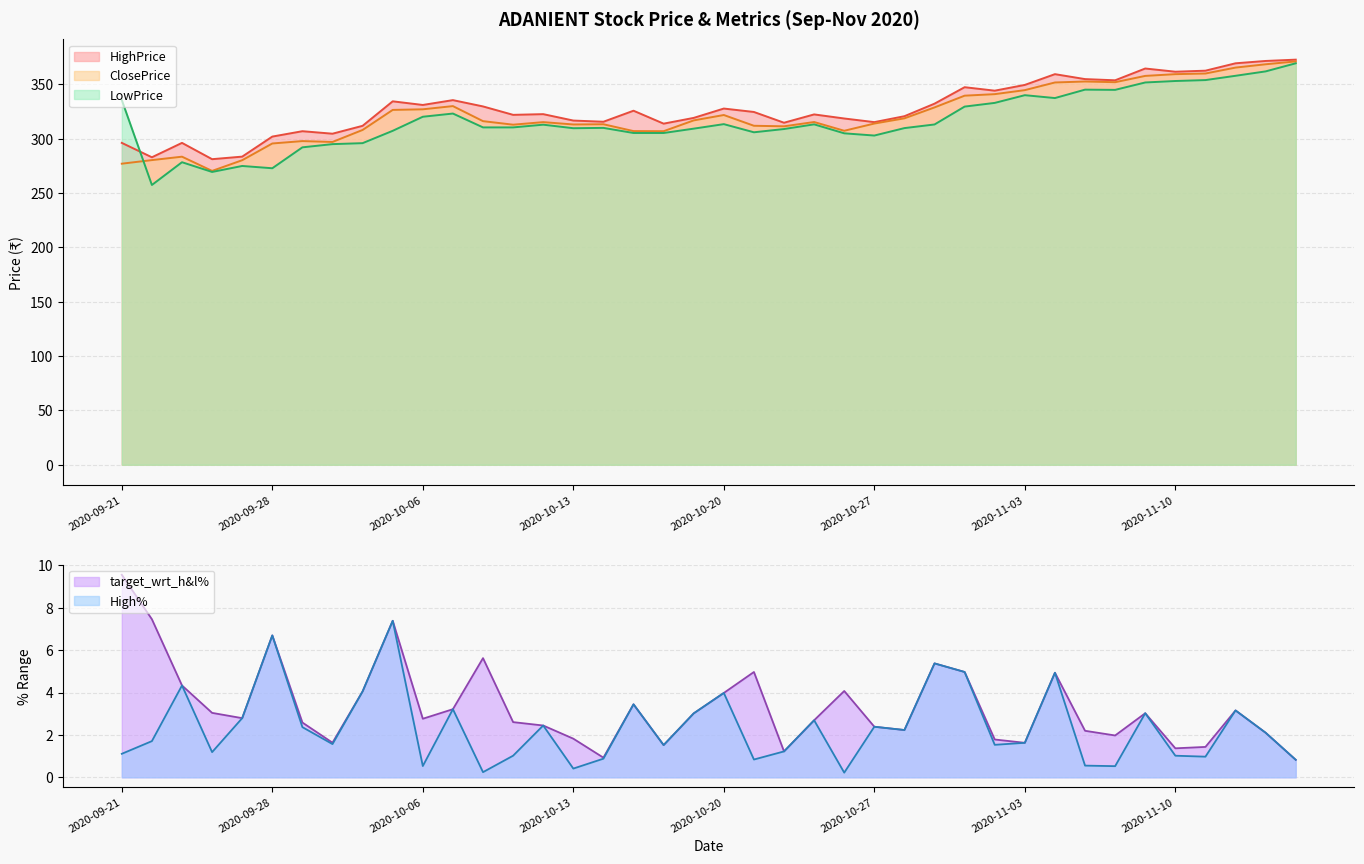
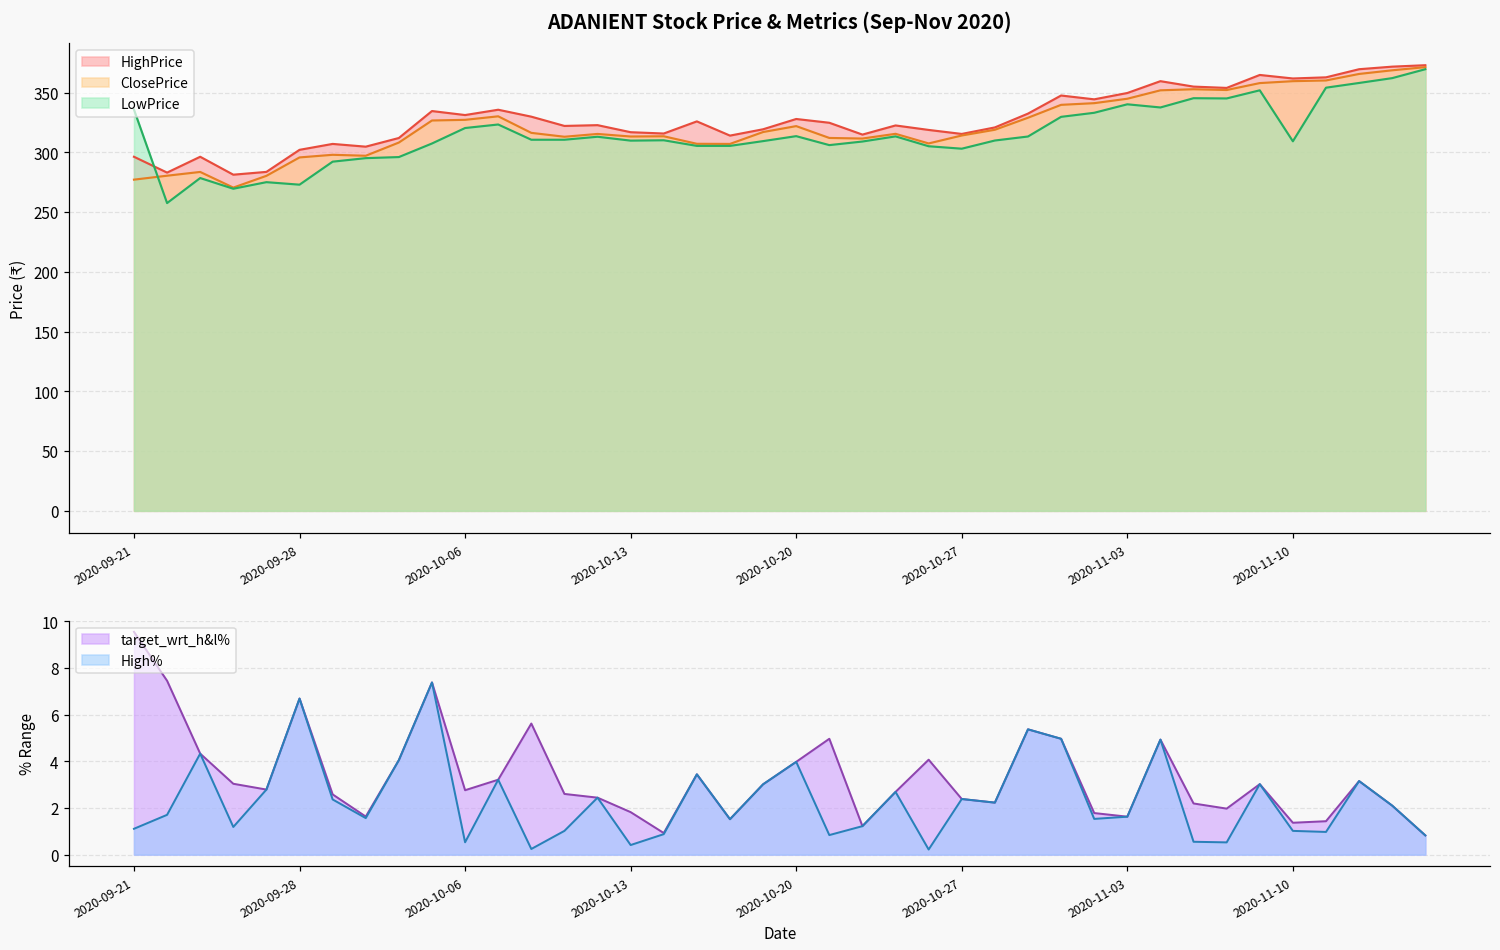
  {
    "ADANIENT Stock Price & Metrics (Sep-Nov 2020)": {
      "LowPrice": {
        "2020-09-28": 273,
        "2020-10-06": 320,
        "2020-10-13": 310,
        "2020-10-20": 314,
        "2020-10-27": 303,
        "2020-11-03": 340,
-       "2020-11-10": 353
+       "2020-11-10": 309
      }
    }
  }
